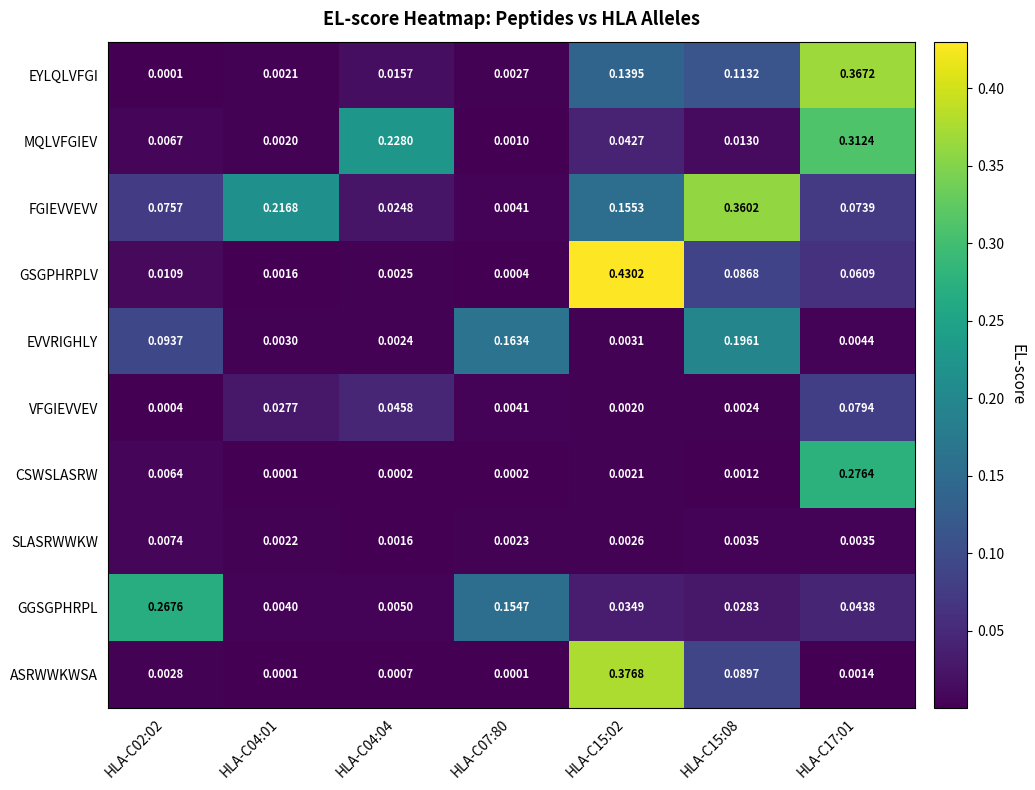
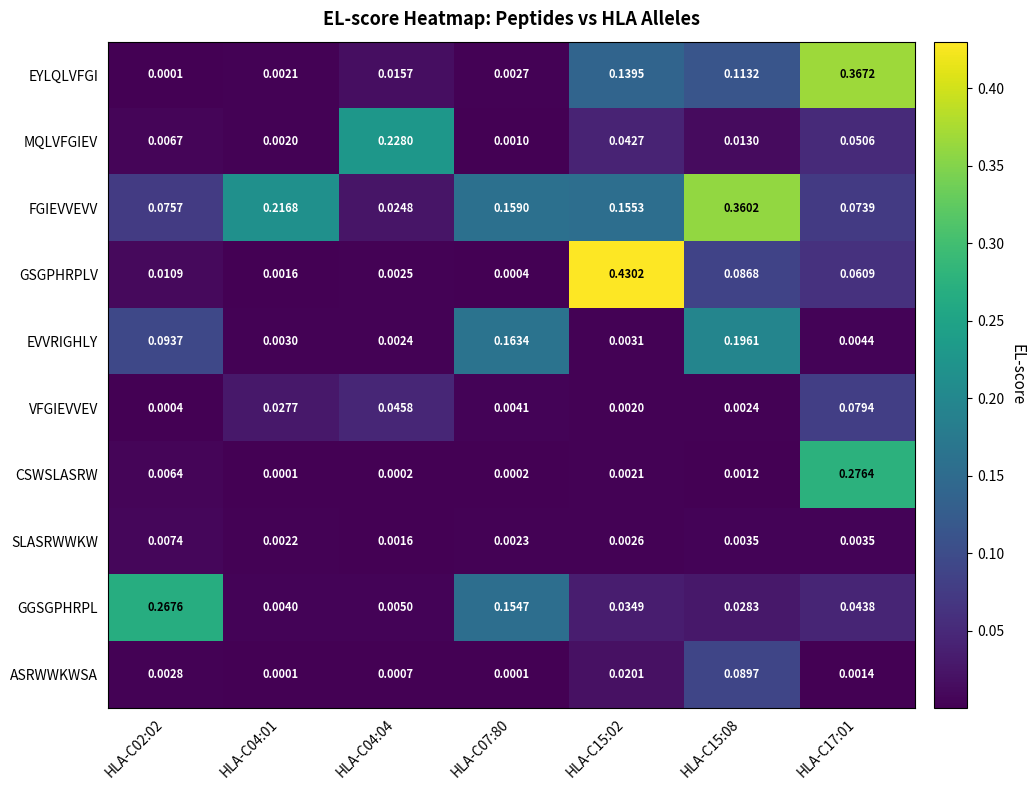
  {
    "EYLQLVFGI": {
      "HLA-C02:02": 0.0001,
      "HLA-C04:01": 0.0021,
      "HLA-C04:04": 0.0157,
      "HLA-C07:80": 0.0027,
      "HLA-C15:02": 0.1395,
      "HLA-C15:08": 0.1132,
      "HLA-C17:01": 0.3672
    },
    "MQLVFGIEV": {
      "HLA-C02:02": 0.0067,
      "HLA-C04:01": 0.0020,
      "HLA-C04:04": 0.2280,
      "HLA-C07:80": 0.0010,
      "HLA-C15:02": 0.0427,
      "HLA-C15:08": 0.0130,
-     "HLA-C17:01": 0.3124
+     "HLA-C17:01": 0.0506
    },
    "FGIEVVEVV": {
      "HLA-C02:02": 0.0757,
      "HLA-C04:01": 0.2168,
      "HLA-C04:04": 0.0248,
-     "HLA-C07:80": 0.0041,
+     "HLA-C07:80": 0.1590,
      "HLA-C15:02": 0.1553,
      "HLA-C15:08": 0.3602,
      "HLA-C17:01": 0.0739
    },
    "GSGPHRPLV": {
      "HLA-C02:02": 0.0109,
      "HLA-C04:01": 0.0016,
      "HLA-C04:04": 0.0025,
      "HLA-C07:80": 0.0004,
      "HLA-C15:02": 0.4302,
      "HLA-C15:08": 0.0868,
      "HLA-C17:01": 0.0609
    },
    "EVVRIGHLY": {
      "HLA-C02:02": 0.0937,
      "HLA-C04:01": 0.0030,
      "HLA-C04:04": 0.0024,
      "HLA-C07:80": 0.1634,
      "HLA-C15:02": 0.0031,
      "HLA-C15:08": 0.1961,
      "HLA-C17:01": 0.0044
    },
    "VFGIEVVEV": {
      "HLA-C02:02": 0.0004,
      "HLA-C04:01": 0.0277,
      "HLA-C04:04": 0.0458,
      "HLA-C07:80": 0.0041,
      "HLA-C15:02": 0.0020,
      "HLA-C15:08": 0.0024,
      "HLA-C17:01": 0.0794
    },
    "CSWSLASRW": {
      "HLA-C02:02": 0.0064,
      "HLA-C04:01": 0.0001,
      "HLA-C04:04": 0.0002,
      "HLA-C07:80": 0.0002,
      "HLA-C15:02": 0.0021,
      "HLA-C15:08": 0.0012,
      "HLA-C17:01": 0.2764
    },
    "SLASRWWKW": {
      "HLA-C02:02": 0.0074,
      "HLA-C04:01": 0.0022,
      "HLA-C04:04": 0.0016,
      "HLA-C07:80": 0.0023,
      "HLA-C15:02": 0.0026,
      "HLA-C15:08": 0.0035,
      "HLA-C17:01": 0.0035
    },
    "GGSGPHRPL": {
      "HLA-C02:02": 0.2676,
      "HLA-C04:01": 0.0040,
      "HLA-C04:04": 0.0050,
      "HLA-C07:80": 0.1547,
      "HLA-C15:02": 0.0349,
      "HLA-C15:08": 0.0283,
      "HLA-C17:01": 0.0438
    },
    "ASRWWKWSA": {
      "HLA-C02:02": 0.0028,
      "HLA-C04:01": 0.0001,
      "HLA-C04:04": 0.0007,
      "HLA-C07:80": 0.0001,
-     "HLA-C15:02": 0.3768,
+     "HLA-C15:02": 0.0201,
      "HLA-C15:08": 0.0897,
      "HLA-C17:01": 0.0014
    }
  }
